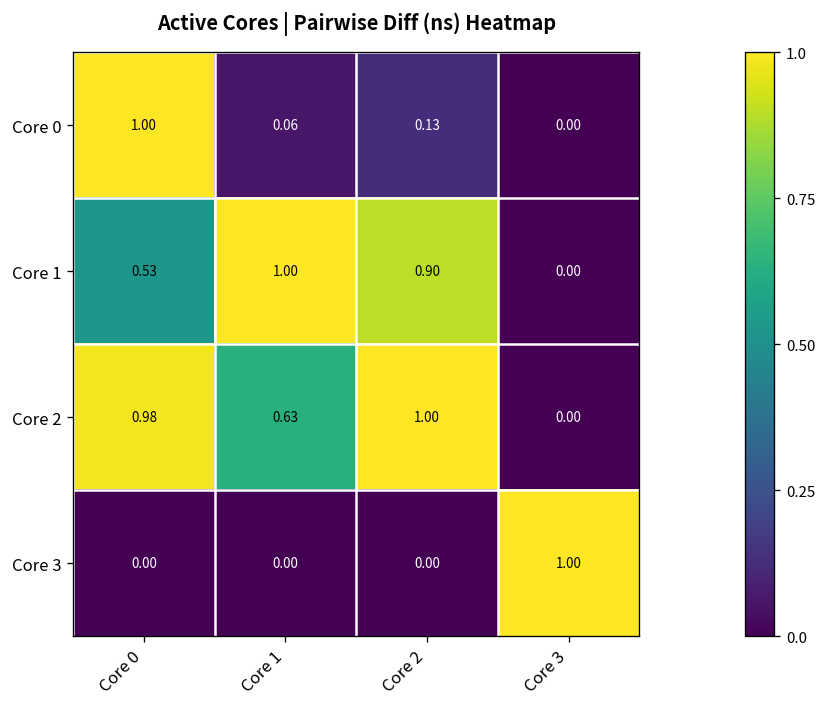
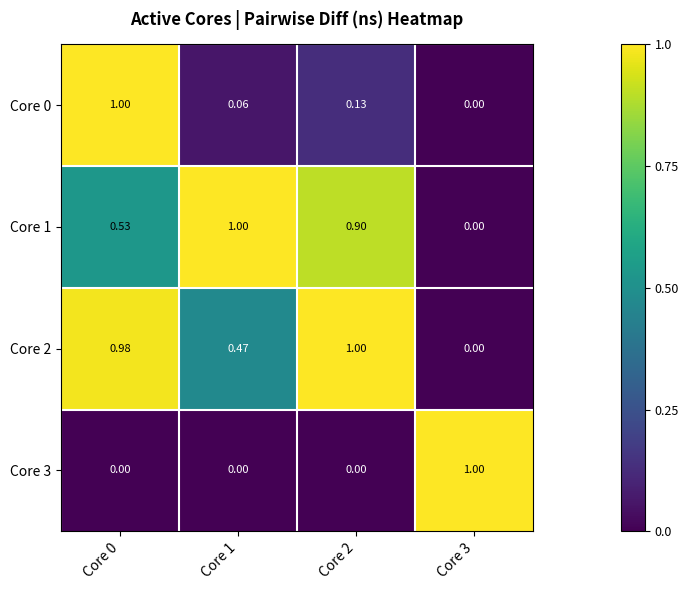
  {
    "Core 0": {
      "Core 0": 1.00,
      "Core 1": 0.06,
      "Core 2": 0.13,
      "Core 3": 0.00
    },
    "Core 1": {
      "Core 0": 0.53,
      "Core 1": 1.00,
      "Core 2": 0.90,
      "Core 3": 0.00
    },
    "Core 2": {
      "Core 0": 0.98,
-     "Core 1": 0.63,
+     "Core 1": 0.47,
      "Core 2": 1.00,
      "Core 3": 0.00
    },
    "Core 3": {
      "Core 0": 0.00,
      "Core 1": 0.00,
      "Core 2": 0.00,
      "Core 3": 1.00
    }
  }
